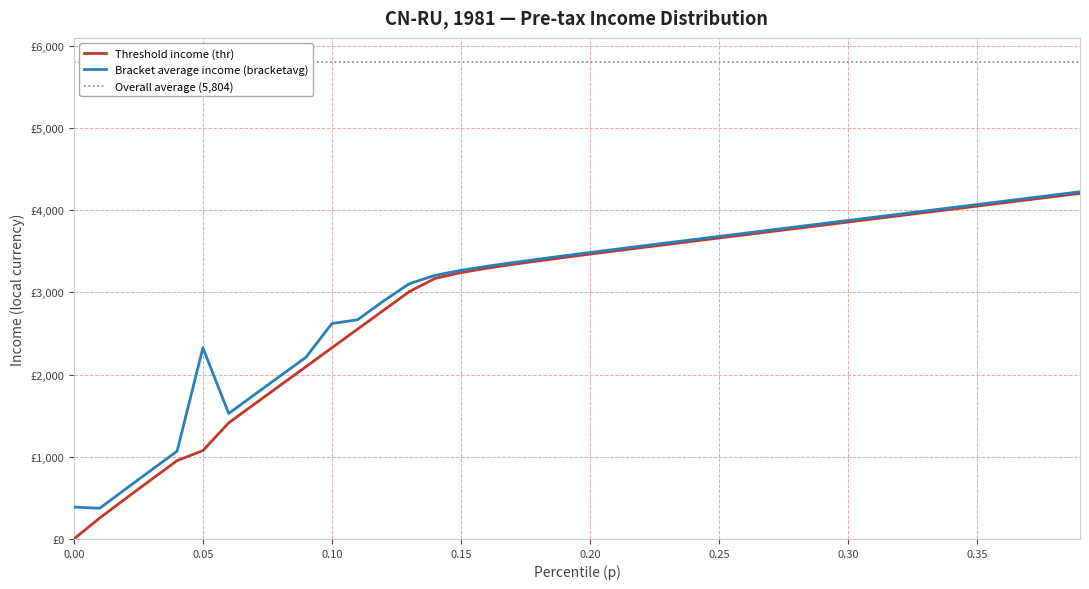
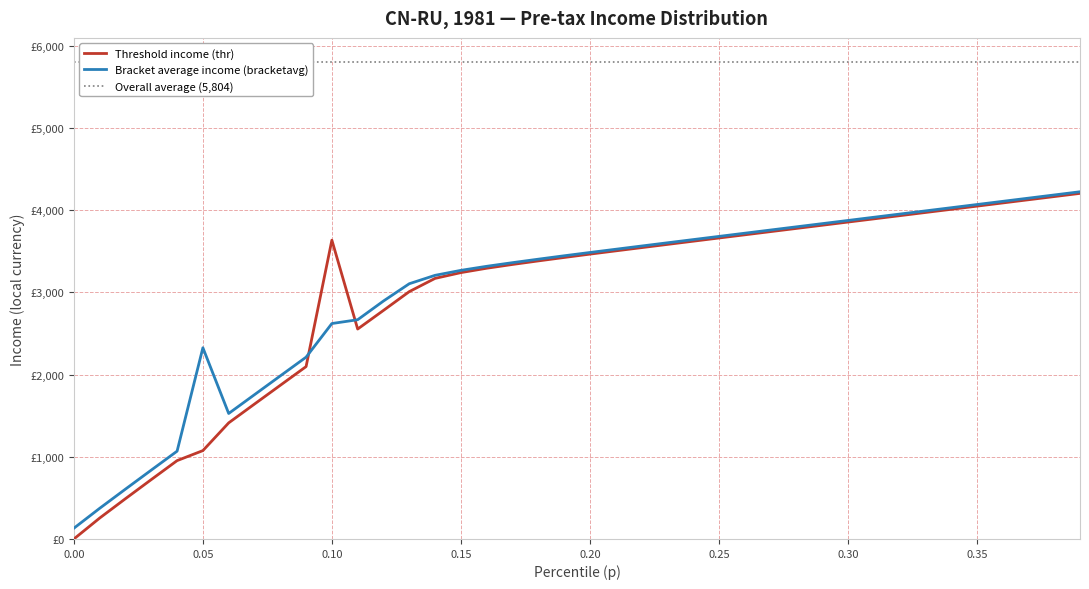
  {
    "Threshold income (thr)": {
      "0.00": "£0",
      "0.05": "£1,100",
-     "0.10": "£2,300"
+     "0.10": "£3,600"
    },
    "Bracket average income (bracketavg)": {
-     "0.00": "£400",
+     "0.00": "£100",
      "0.05": "£2,300",
      "0.10": "£2,600"
    }
  }
